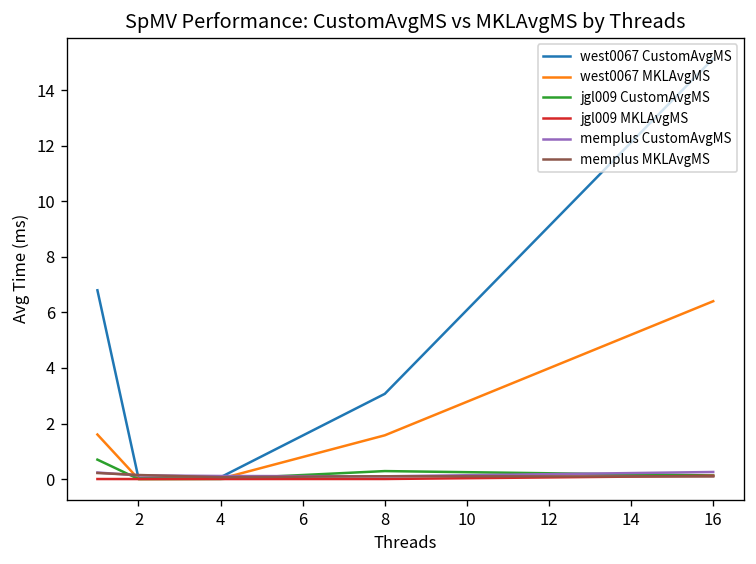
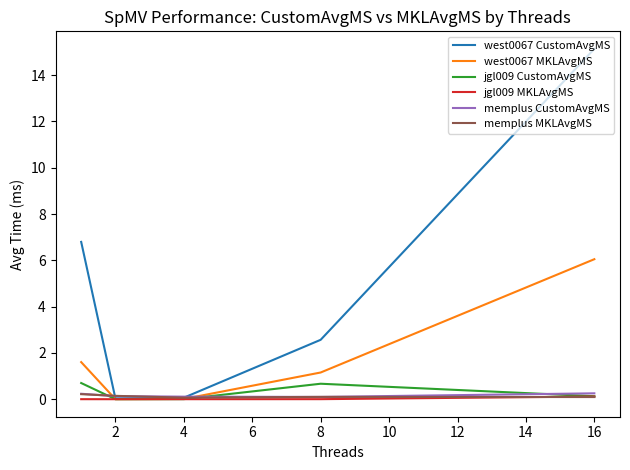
  {
    "west0067 CustomAvgMS": {
-     "8": 3.1
+     "8": 2.6
    },
    "west0067 MKLAvgMS": {
-     "8": 1.6,
-     "16": 6.4
+     "8": 1.2,
+     "16": 6.0
    },
    "jgl009 CustomAvgMS": {
-     "8": 0.3
+     "8": 0.7
    },
    "memplus CustomAvgMS": {
      "16": 0.3
    }
  }
